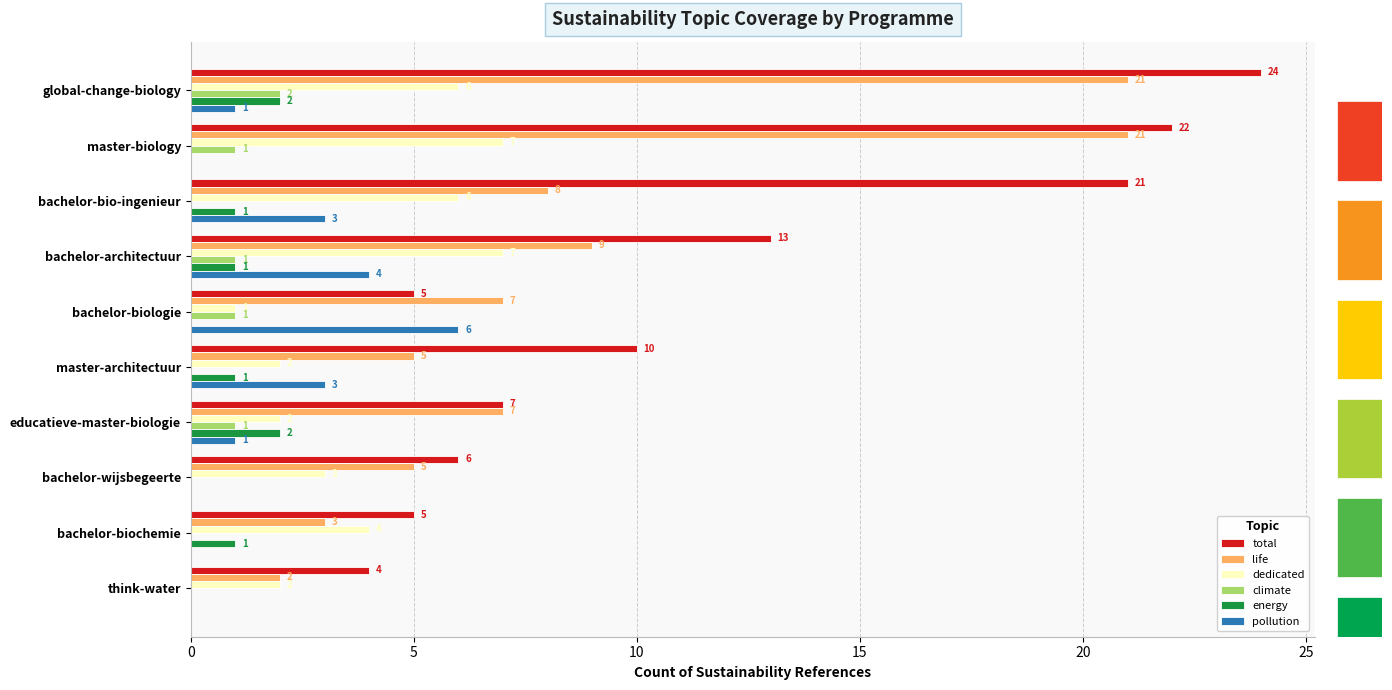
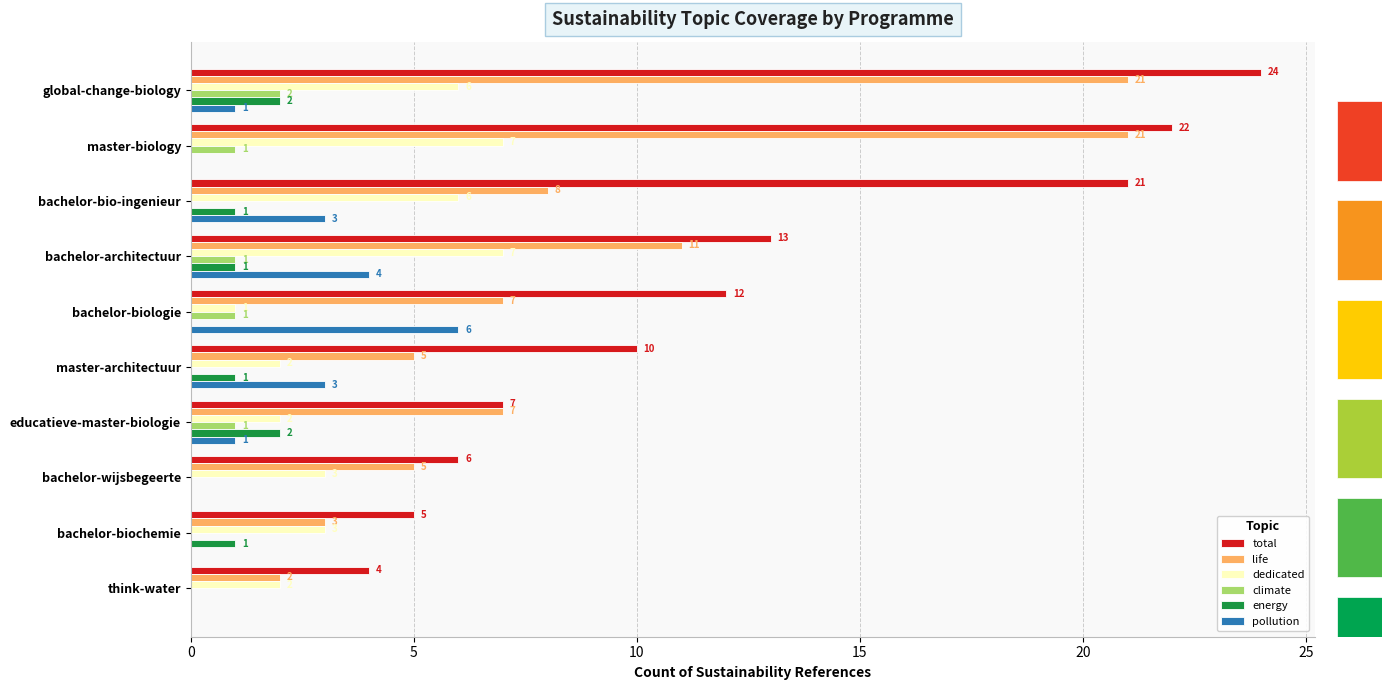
  {
    "total": {
      "global-change-biology": 24,
      "master-biology": 22,
      "bachelor-bio-ingenieur": 21,
      "bachelor-architectuur": 13,
-     "bachelor-biologie": 5,
+     "bachelor-biologie": 12,
      "master-architectuur": 10,
      "bachelor-wijsbegeerte": 6,
      "bachelor-biochemie": 5,
      "think-water": 4
    },
    "life": {
      "global-change-biology": 21,
      "master-biology": 21,
      "bachelor-bio-ingenieur": 8,
-     "bachelor-architectuur": 9,
+     "bachelor-architectuur": 11,
      "bachelor-biologie": 7,
      "master-architectuur": 5,
      "bachelor-wijsbegeerte": 5,
      "bachelor-biochemie": 3
    },
    "dedicated": {
      "global-change-biology": 6,
      "master-biology": 7,
      "bachelor-bio-ingenieur": 6,
      "bachelor-architectuur": 7,
      "master-architectuur": 2,
      "educatieve-master-biologie": 2,
      "bachelor-wijsbegeerte": 3,
-     "bachelor-biochemie": 4
+     "bachelor-biochemie": 3
    },
    "climate": {
      "master-biology": 1,
      "educatieve-master-biologie": 1
    },
    "energy": {
      "bachelor-bio-ingenieur": 1,
      "master-architectuur": 1,
      "educatieve-master-biologie": 2,
      "bachelor-biochemie": 1
    },
    "pollution": {
      "global-change-biology": 1,
      "bachelor-bio-ingenieur": 3,
      "bachelor-architectuur": 4,
      "bachelor-biologie": 6,
      "master-architectuur": 3,
      "educatieve-master-biologie": 1
    }
  }
